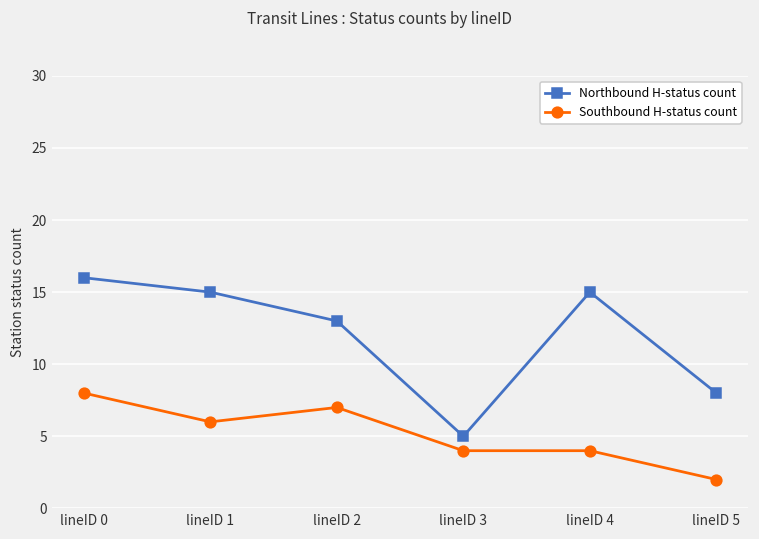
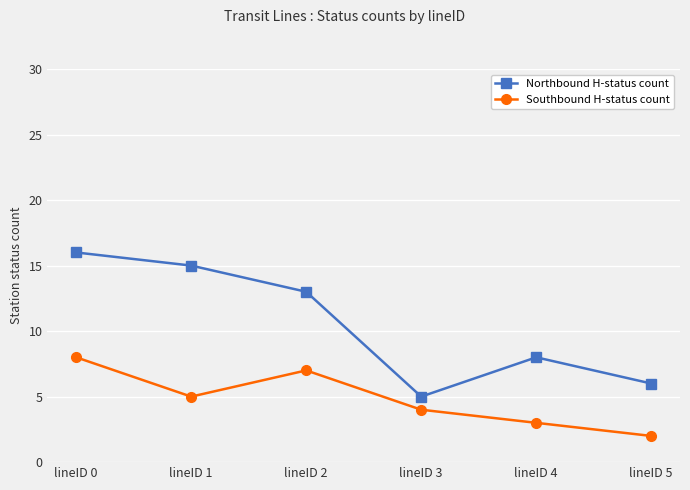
  {
    "Northbound H-status count": {
      "lineID 0": 16,
      "lineID 1": 15,
      "lineID 2": 13,
      "lineID 3": 5,
-     "lineID 4": 15,
-     "lineID 5": 8
+     "lineID 4": 8,
+     "lineID 5": 6
    },
    "Southbound H-status count": {
      "lineID 0": 8,
-     "lineID 1": 6,
+     "lineID 1": 5,
      "lineID 2": 7,
      "lineID 3": 4,
-     "lineID 4": 4,
+     "lineID 4": 3,
      "lineID 5": 2
    }
  }
